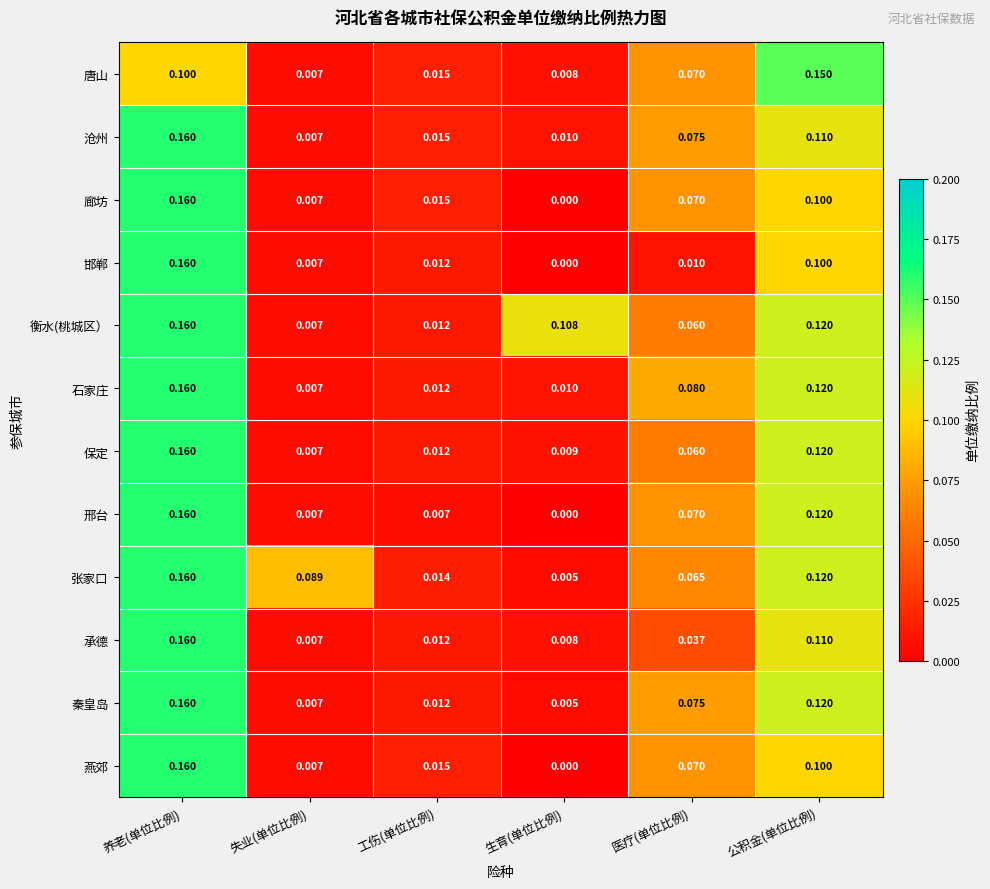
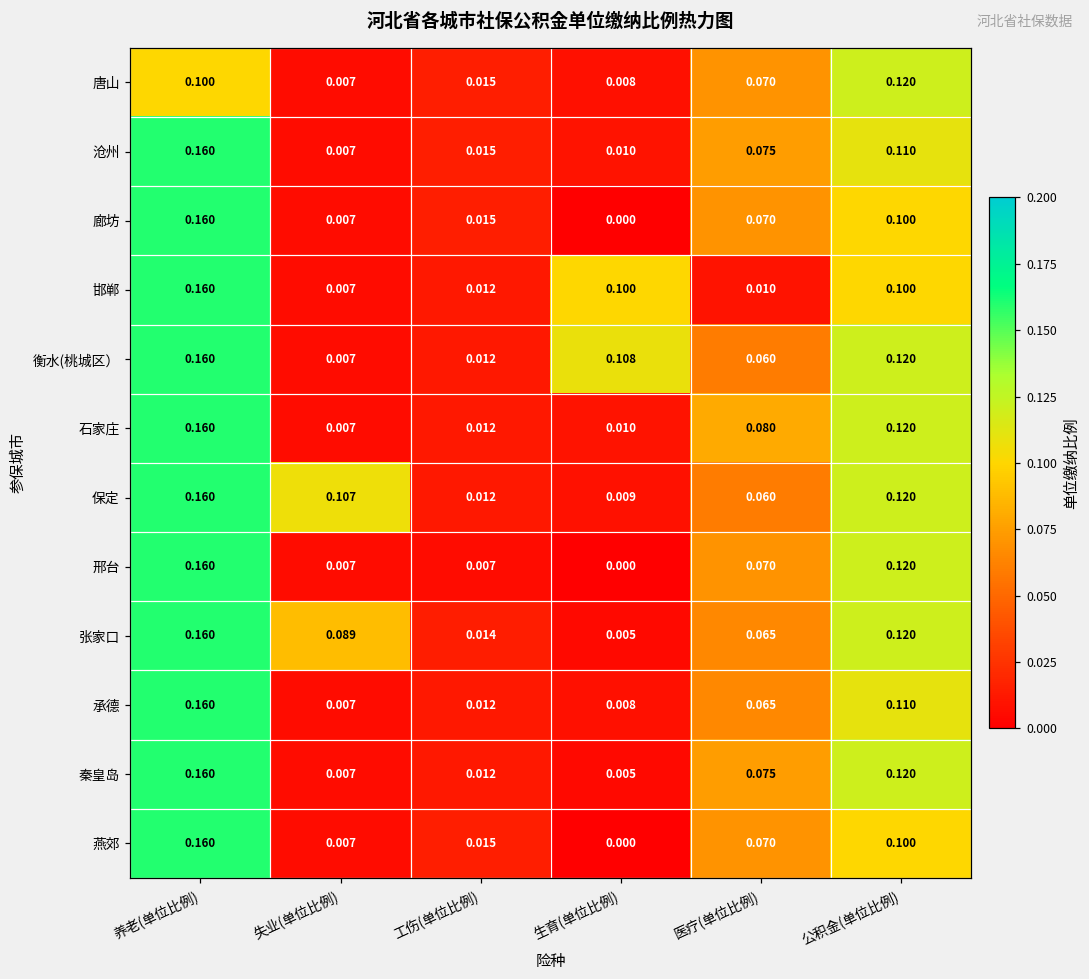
  {
    "唐山": {
      "养老(单位比例)": 0.100,
      "失业(单位比例)": 0.007,
      "工伤(单位比例)": 0.015,
      "生育(单位比例)": 0.008,
      "医疗(单位比例)": 0.070,
-     "公积金(单位比例)": 0.150
+     "公积金(单位比例)": 0.120
    },
    "沧州": {
      "养老(单位比例)": 0.160,
      "失业(单位比例)": 0.007,
      "工伤(单位比例)": 0.015,
      "生育(单位比例)": 0.010,
      "医疗(单位比例)": 0.075,
      "公积金(单位比例)": 0.110
    },
    "廊坊": {
      "养老(单位比例)": 0.160,
      "失业(单位比例)": 0.007,
      "工伤(单位比例)": 0.015,
      "生育(单位比例)": 0.000,
      "医疗(单位比例)": 0.070,
      "公积金(单位比例)": 0.100
    },
    "邯郸": {
      "养老(单位比例)": 0.160,
      "失业(单位比例)": 0.007,
      "工伤(单位比例)": 0.012,
-     "生育(单位比例)": 0.000,
+     "生育(单位比例)": 0.100,
      "医疗(单位比例)": 0.010,
      "公积金(单位比例)": 0.100
    },
    "衡水(桃城区）": {
      "养老(单位比例)": 0.160,
      "失业(单位比例)": 0.007,
      "工伤(单位比例)": 0.012,
      "生育(单位比例)": 0.108,
      "医疗(单位比例)": 0.060,
      "公积金(单位比例)": 0.120
    },
    "石家庄": {
      "养老(单位比例)": 0.160,
      "失业(单位比例)": 0.007,
      "工伤(单位比例)": 0.012,
      "生育(单位比例)": 0.010,
      "医疗(单位比例)": 0.080,
      "公积金(单位比例)": 0.120
    },
    "保定": {
      "养老(单位比例)": 0.160,
-     "失业(单位比例)": 0.007,
+     "失业(单位比例)": 0.107,
      "工伤(单位比例)": 0.012,
      "生育(单位比例)": 0.009,
      "医疗(单位比例)": 0.060,
      "公积金(单位比例)": 0.120
    },
    "邢台": {
      "养老(单位比例)": 0.160,
      "失业(单位比例)": 0.007,
      "工伤(单位比例)": 0.007,
      "生育(单位比例)": 0.000,
      "医疗(单位比例)": 0.070,
      "公积金(单位比例)": 0.120
    },
    "张家口": {
      "养老(单位比例)": 0.160,
      "失业(单位比例)": 0.089,
      "工伤(单位比例)": 0.014,
      "生育(单位比例)": 0.005,
      "医疗(单位比例)": 0.065,
      "公积金(单位比例)": 0.120
    },
    "承德": {
      "养老(单位比例)": 0.160,
      "失业(单位比例)": 0.007,
      "工伤(单位比例)": 0.012,
      "生育(单位比例)": 0.008,
-     "医疗(单位比例)": 0.037,
+     "医疗(单位比例)": 0.065,
      "公积金(单位比例)": 0.110
    },
    "秦皇岛": {
      "养老(单位比例)": 0.160,
      "失业(单位比例)": 0.007,
      "工伤(单位比例)": 0.012,
      "生育(单位比例)": 0.005,
      "医疗(单位比例)": 0.075,
      "公积金(单位比例)": 0.120
    },
    "燕郊": {
      "养老(单位比例)": 0.160,
      "失业(单位比例)": 0.007,
      "工伤(单位比例)": 0.015,
      "生育(单位比例)": 0.000,
      "医疗(单位比例)": 0.070,
      "公积金(单位比例)": 0.100
    }
  }
